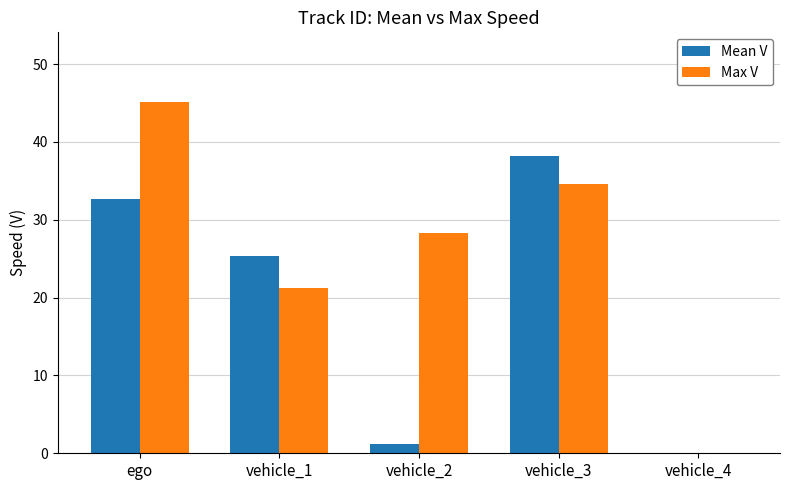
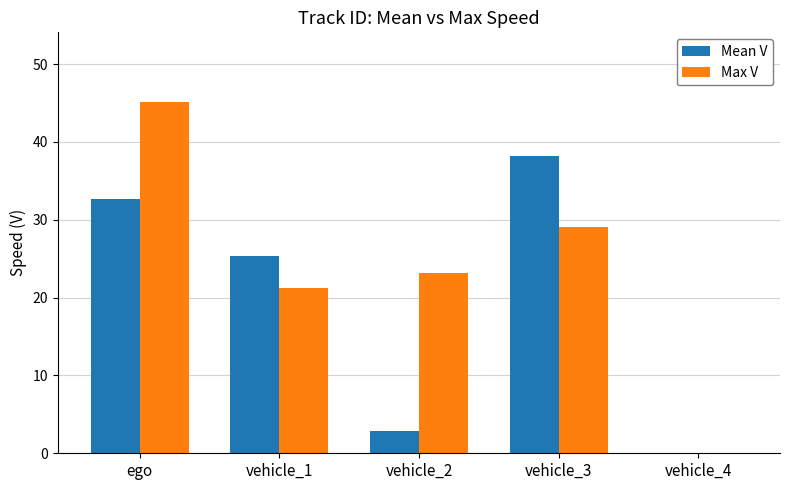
  {
    "Mean V": {
      "ego": 33,
      "vehicle_1": 25,
-     "vehicle_2": 1,
+     "vehicle_2": 3,
      "vehicle_3": 38,
      "vehicle_4": 0
    },
    "Max V": {
      "ego": 45,
      "vehicle_1": 21,
-     "vehicle_2": 28,
-     "vehicle_3": 35,
+     "vehicle_2": 23,
+     "vehicle_3": 29,
      "vehicle_4": 0
    }
  }
